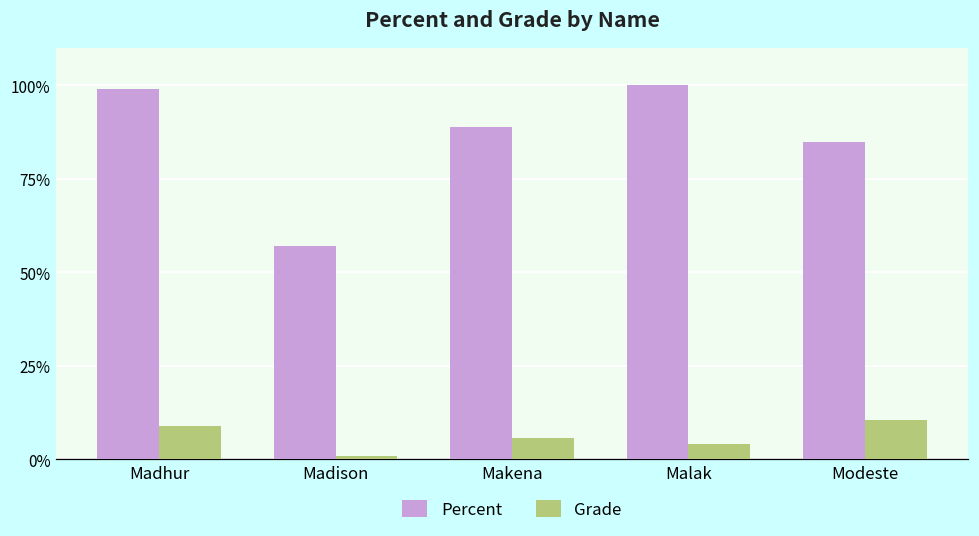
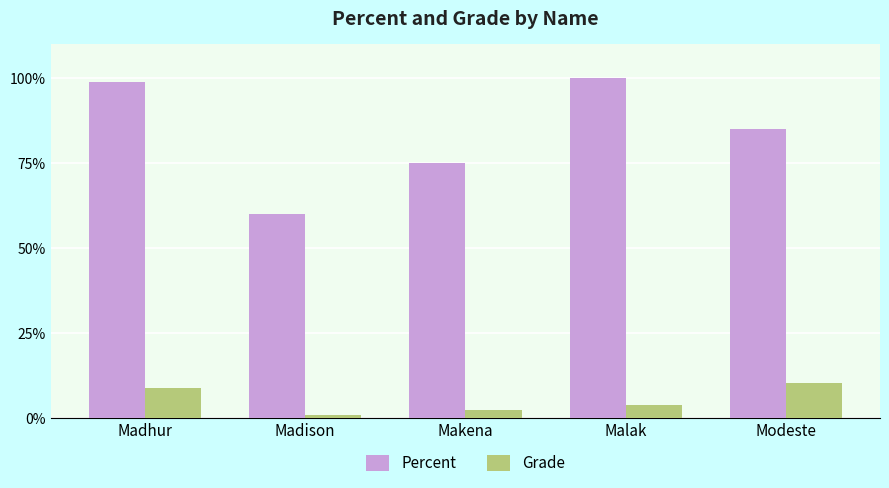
  {
    "Percent": {
      "Madhur": "99%",
-     "Madison": "57%",
-     "Makena": "89%",
+     "Madison": "60%",
+     "Makena": "75%",
      "Malak": "100%",
      "Modeste": "85%"
    },
    "Grade": {
      "Madhur": "9%",
      "Madison": "1%",
-     "Makena": "6%",
+     "Makena": "3%",
      "Malak": "4%",
      "Modeste": "11%"
    }
  }
